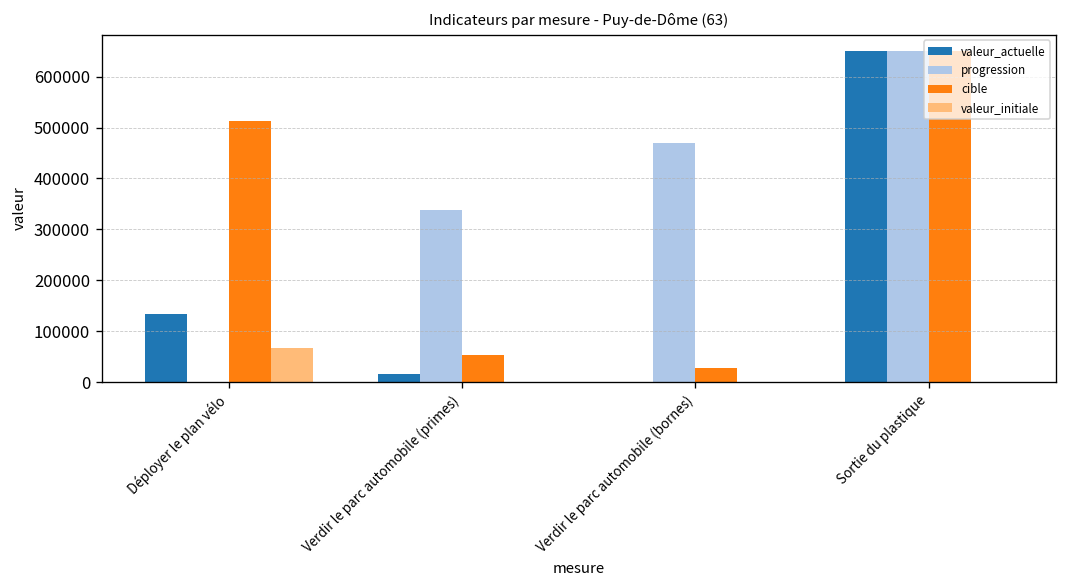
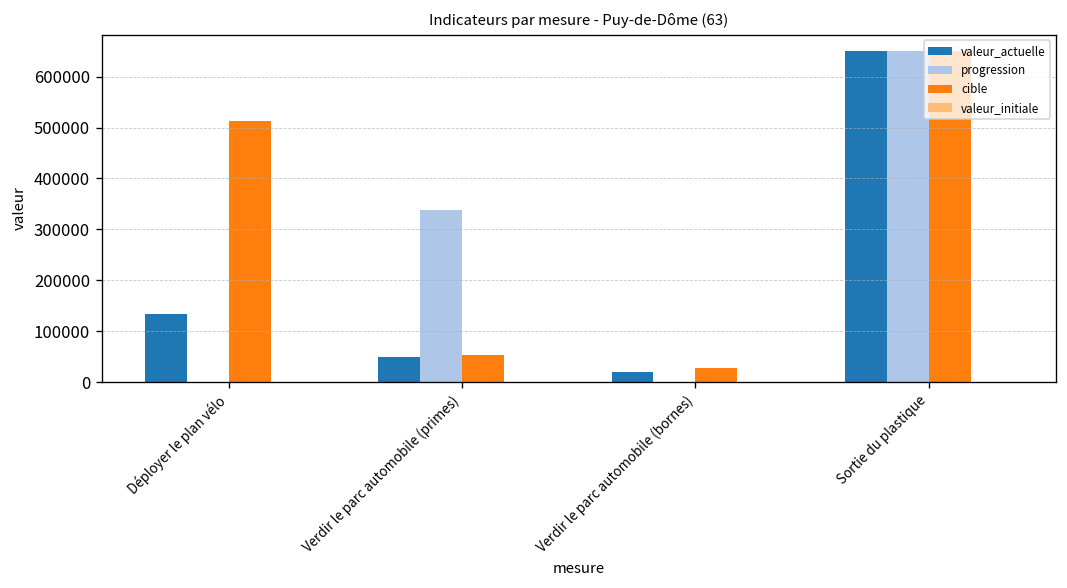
  {
    "valeur_actuelle": {
      "Déployer le plan vélo": 130000,
-     "Verdir le parc automobile (primes)": 20000,
-     "Verdir le parc automobile (bornes)": 0,
+     "Verdir le parc automobile (primes)": 50000,
+     "Verdir le parc automobile (bornes)": 20000,
      "Sortie du plastique": 650000
    },
    "progression": {
      "Verdir le parc automobile (primes)": 340000,
-     "Verdir le parc automobile (bornes)": 470000,
+     "Verdir le parc automobile (bornes)": 0,
      "Sortie du plastique": 650000
    },
    "cible": {
      "Déployer le plan vélo": 510000,
      "Verdir le parc automobile (primes)": 50000,
      "Verdir le parc automobile (bornes)": 30000
    },
    "valeur_initiale": {
-     "Déployer le plan vélo": 70000,
+     "Déployer le plan vélo": 0,
      "Verdir le parc automobile (primes)": 0,
      "Sortie du plastique": 0
    }
  }
